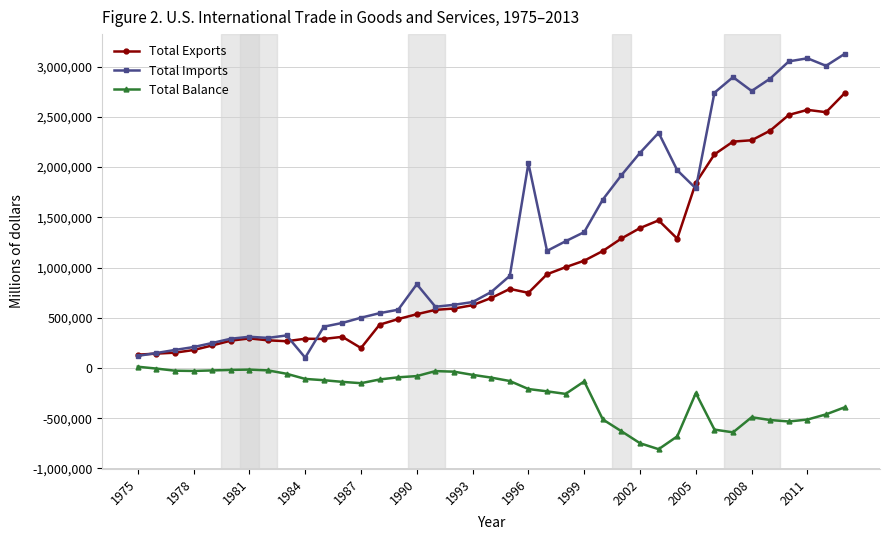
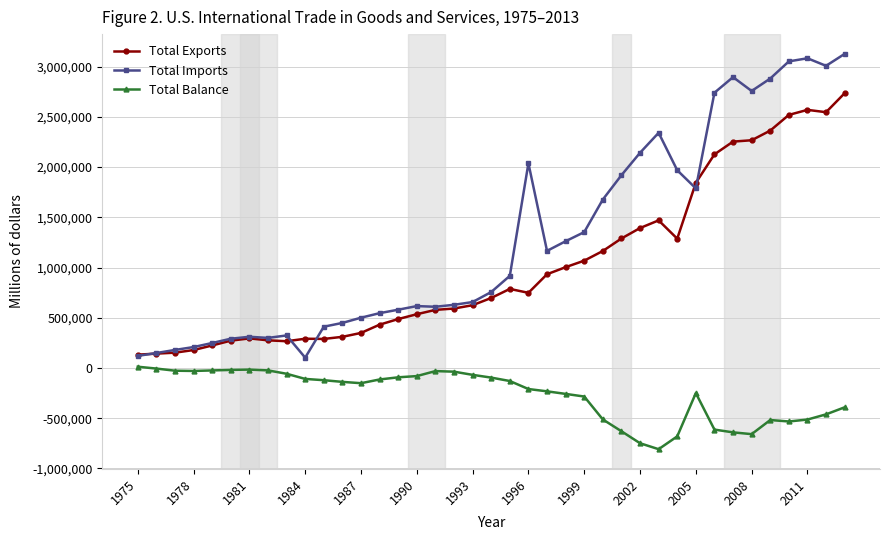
  {
    "Total Exports": {
      "1978": "180,000",
      "1984": "290,000",
-     "1987": "200,000",
+     "1987": "350,000",
      "1990": "540,000",
      "1993": "630,000",
      "1996": "750,000",
      "1999": "1,070,000",
      "2002": "1,390,000",
      "2005": "1,840,000",
      "2008": "2,270,000",
      "2011": "2,570,000"
    },
    "Total Imports": {
      "1978": "210,000",
      "1984": "100,000",
      "1987": "500,000",
-     "1990": "830,000",
+     "1990": "620,000",
      "1993": "660,000",
      "1996": "2,040,000",
      "1999": "1,350,000",
      "2002": "2,140,000",
      "2005": "1,790,000",
      "2008": "2,760,000",
      "2011": "3,080,000"
    },
    "Total Balance": {
      "1975": "10,000",
      "1978": "-30,000",
      "1981": "-20,000",
      "1984": "-110,000",
      "1987": "-150,000",
      "1990": "-80,000",
      "1993": "-70,000",
      "1996": "-210,000",
-     "1999": "-130,000",
+     "1999": "-280,000",
      "2002": "-750,000",
      "2005": "-250,000",
-     "2008": "-490,000",
+     "2008": "-660,000",
      "2011": "-510,000"
    }
  }
